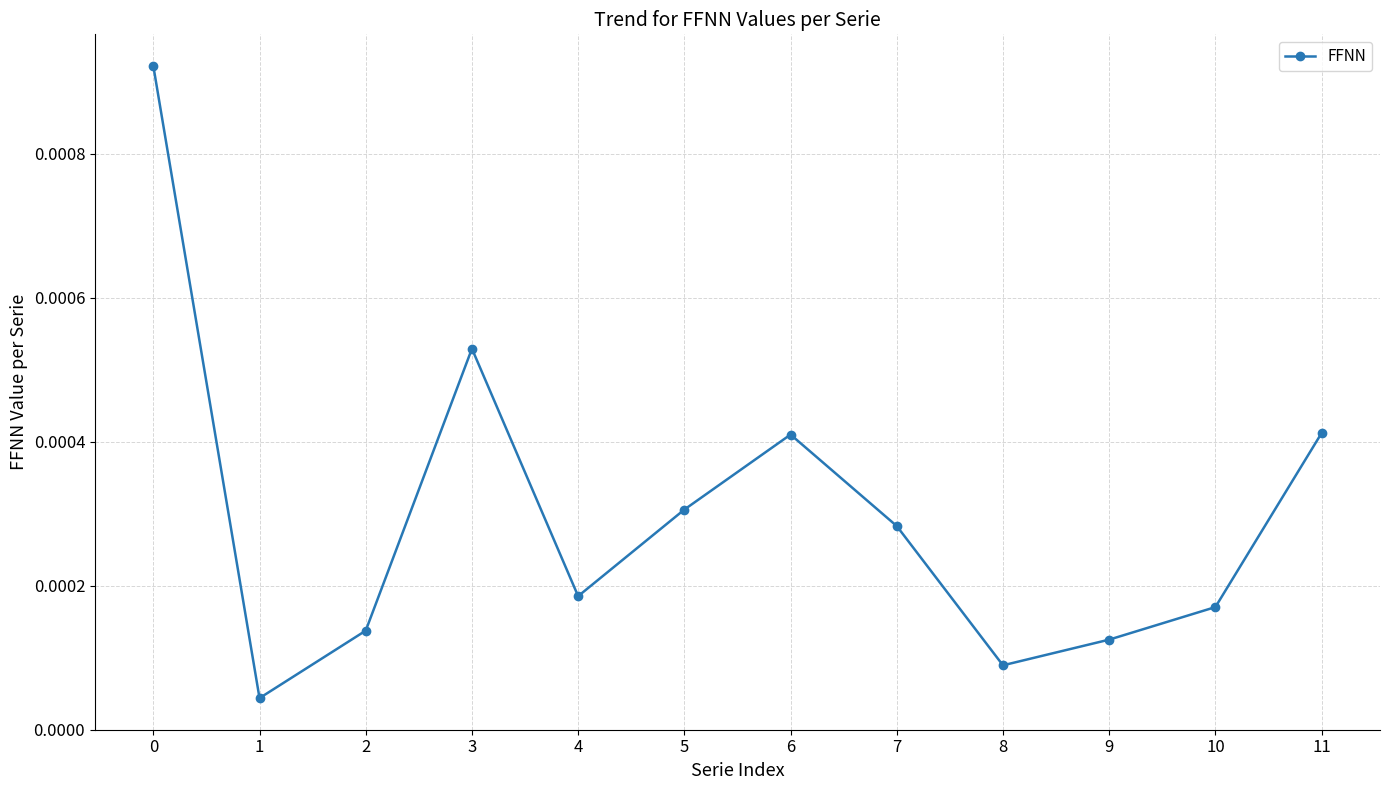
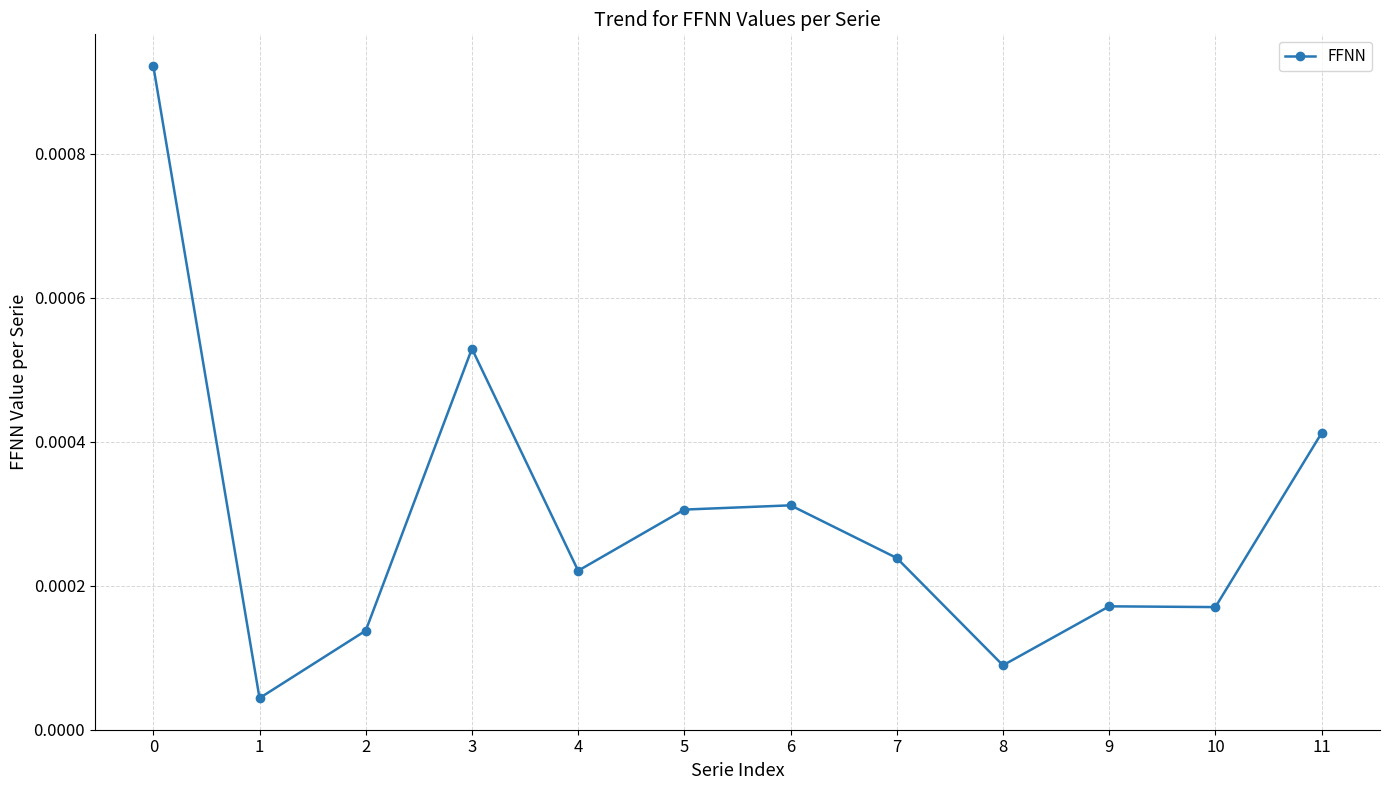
  {
    "0": 0.00092,
    "1": 0.00004,
    "2": 0.00014,
    "3": 0.00053,
-   "4": 0.00019,
+   "4": 0.00022,
    "5": 0.00031,
-   "6": 0.00041,
-   "7": 0.00028,
+   "6": 0.00031,
+   "7": 0.00024,
    "8": 0.00009,
-   "9": 0.00013,
+   "9": 0.00017,
    "10": 0.00017,
    "11": 0.00041
  }
